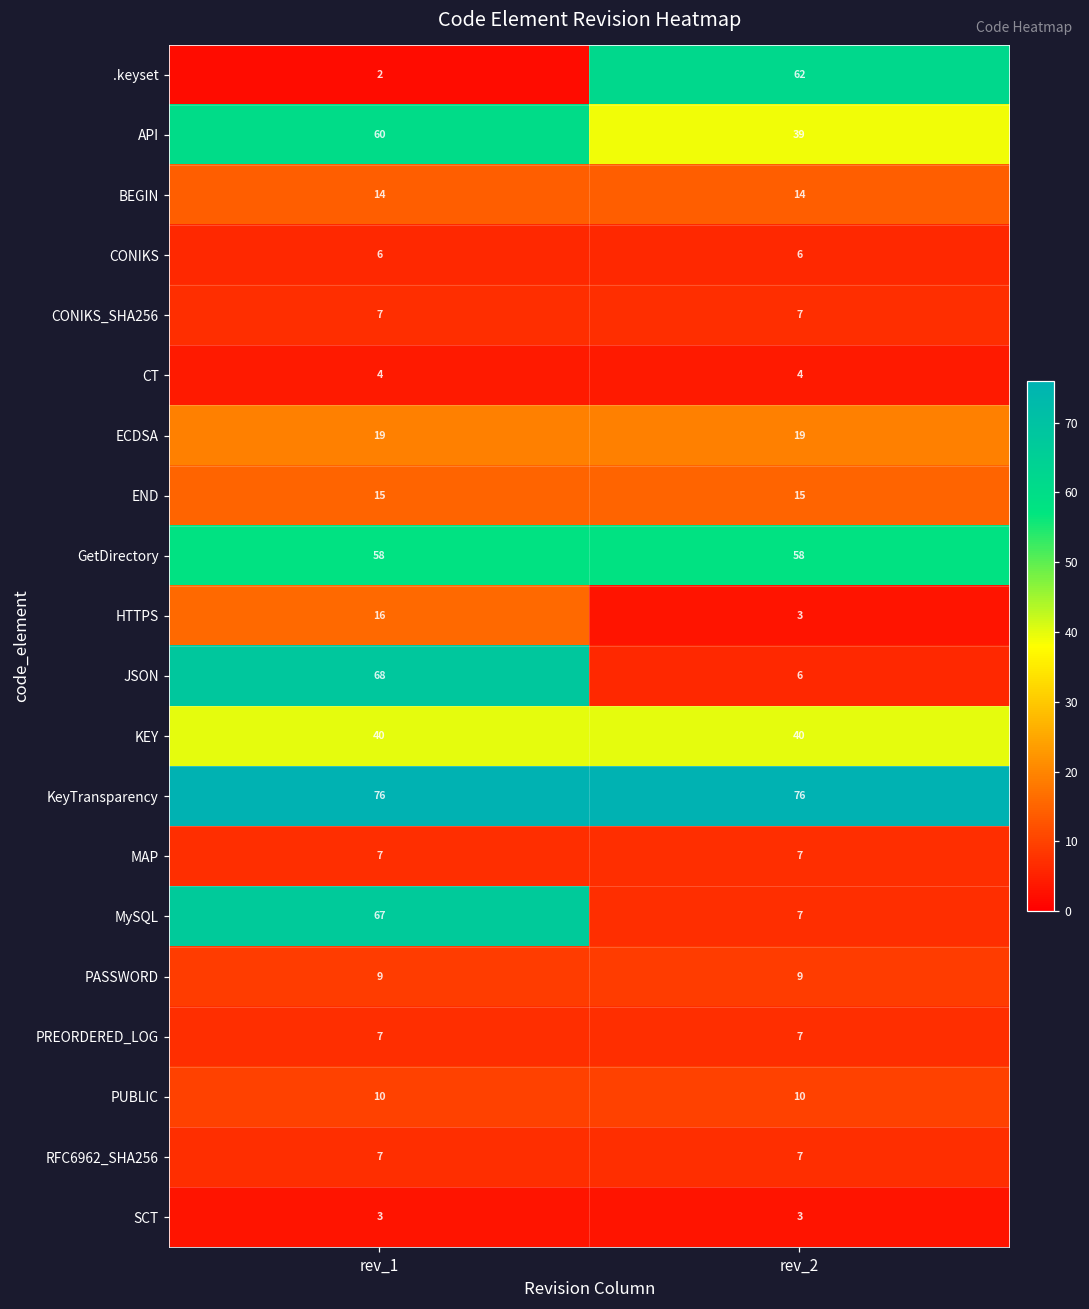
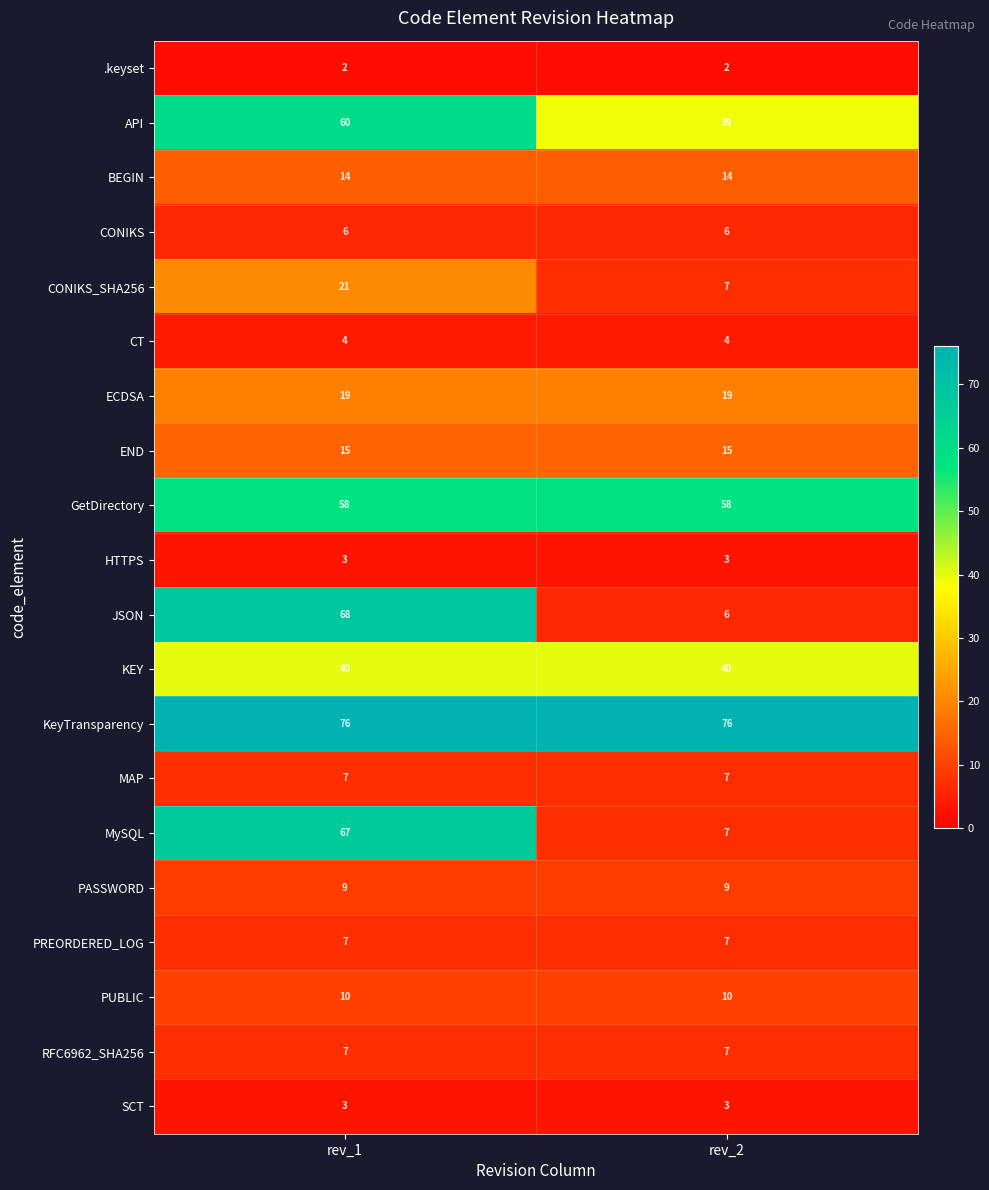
  {
    ".keyset": {
      "rev_1": 2,
-     "rev_2": 62
+     "rev_2": 2
    },
    "API": {
      "rev_1": 60,
      "rev_2": 39
    },
    "BEGIN": {
      "rev_1": 14,
      "rev_2": 14
    },
    "CONIKS": {
      "rev_1": 6,
      "rev_2": 6
    },
    "CONIKS_SHA256": {
-     "rev_1": 7,
+     "rev_1": 21,
      "rev_2": 7
    },
    "CT": {
      "rev_1": 4,
      "rev_2": 4
    },
    "ECDSA": {
      "rev_1": 19,
      "rev_2": 19
    },
    "END": {
      "rev_1": 15,
      "rev_2": 15
    },
    "GetDirectory": {
      "rev_1": 58,
      "rev_2": 58
    },
    "HTTPS": {
-     "rev_1": 16,
+     "rev_1": 3,
      "rev_2": 3
    },
    "JSON": {
      "rev_1": 68,
      "rev_2": 6
    },
    "KEY": {
      "rev_1": 40,
      "rev_2": 40
    },
    "KeyTransparency": {
      "rev_1": 76,
      "rev_2": 76
    },
    "MAP": {
      "rev_1": 7,
      "rev_2": 7
    },
    "MySQL": {
      "rev_1": 67,
      "rev_2": 7
    },
    "PASSWORD": {
      "rev_1": 9,
      "rev_2": 9
    },
    "PREORDERED_LOG": {
      "rev_1": 7,
      "rev_2": 7
    },
    "PUBLIC": {
      "rev_1": 10,
      "rev_2": 10
    },
    "RFC6962_SHA256": {
      "rev_1": 7,
      "rev_2": 7
    },
    "SCT": {
      "rev_1": 3,
      "rev_2": 3
    }
  }
